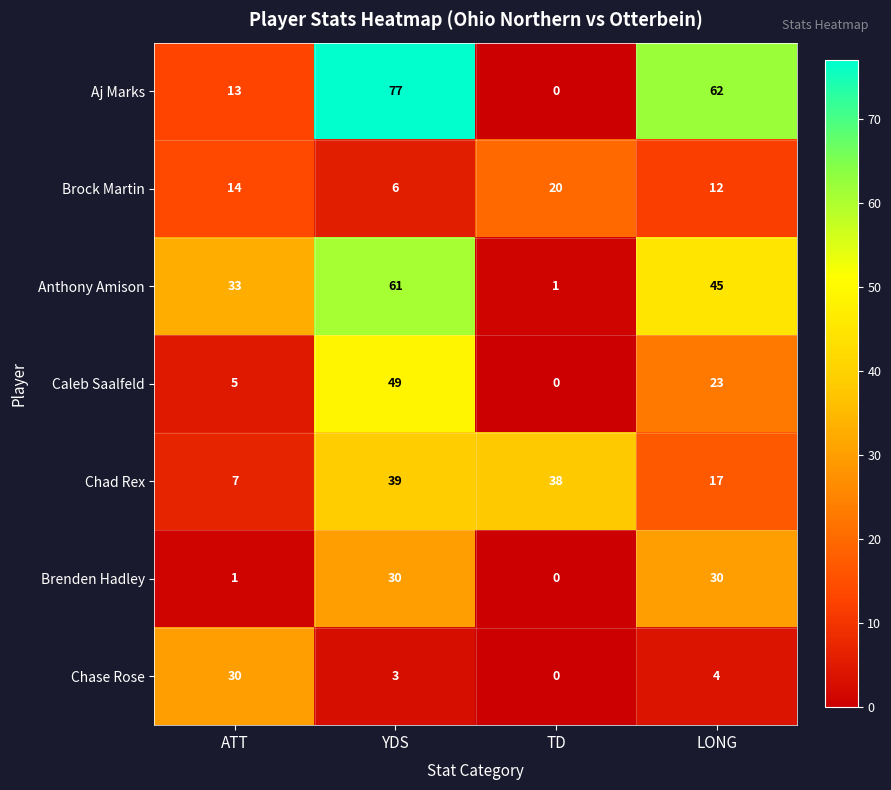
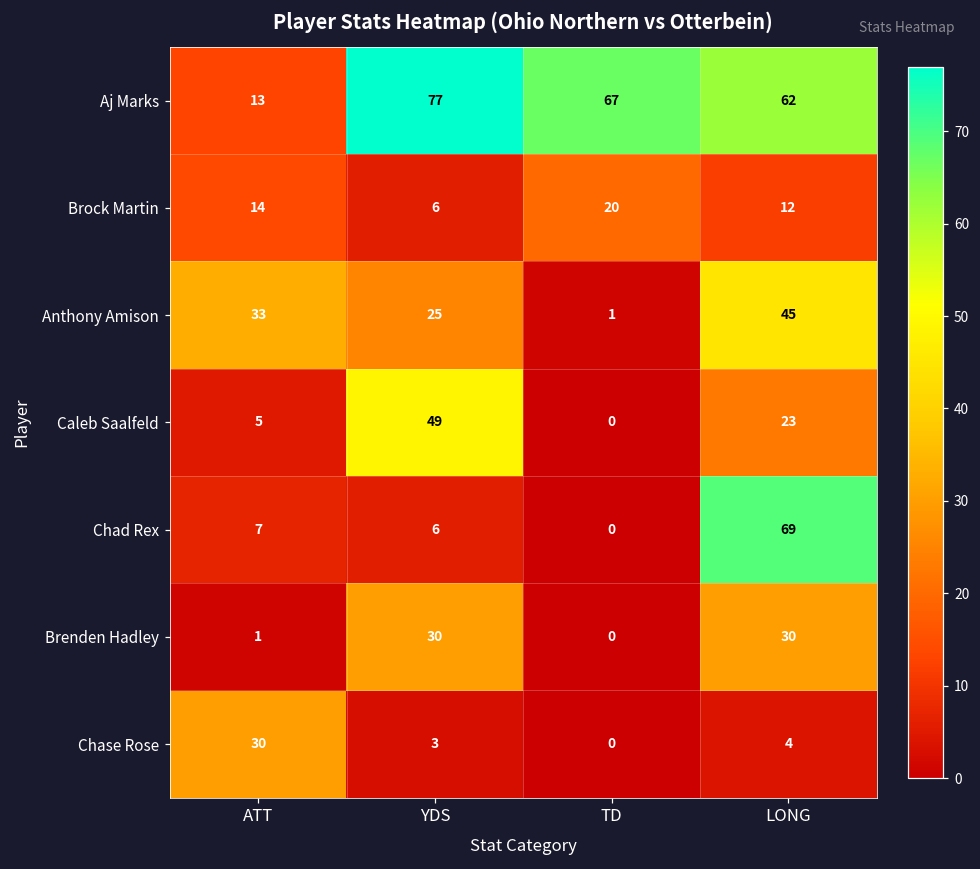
  {
    "Aj Marks": {
      "ATT": 13,
      "YDS": 77,
-     "TD": 0,
+     "TD": 67,
      "LONG": 62
    },
    "Brock Martin": {
      "ATT": 14,
      "YDS": 6,
      "TD": 20,
      "LONG": 12
    },
    "Anthony Amison": {
      "ATT": 33,
-     "YDS": 61,
+     "YDS": 25,
      "TD": 1,
      "LONG": 45
    },
    "Caleb Saalfeld": {
      "ATT": 5,
      "YDS": 49,
      "TD": 0,
      "LONG": 23
    },
    "Chad Rex": {
      "ATT": 7,
-     "YDS": 39,
-     "TD": 38,
-     "LONG": 17
+     "YDS": 6,
+     "TD": 0,
+     "LONG": 69
    },
    "Brenden Hadley": {
      "ATT": 1,
      "YDS": 30,
      "TD": 0,
      "LONG": 30
    },
    "Chase Rose": {
      "ATT": 30,
      "YDS": 3,
      "TD": 0,
      "LONG": 4
    }
  }
